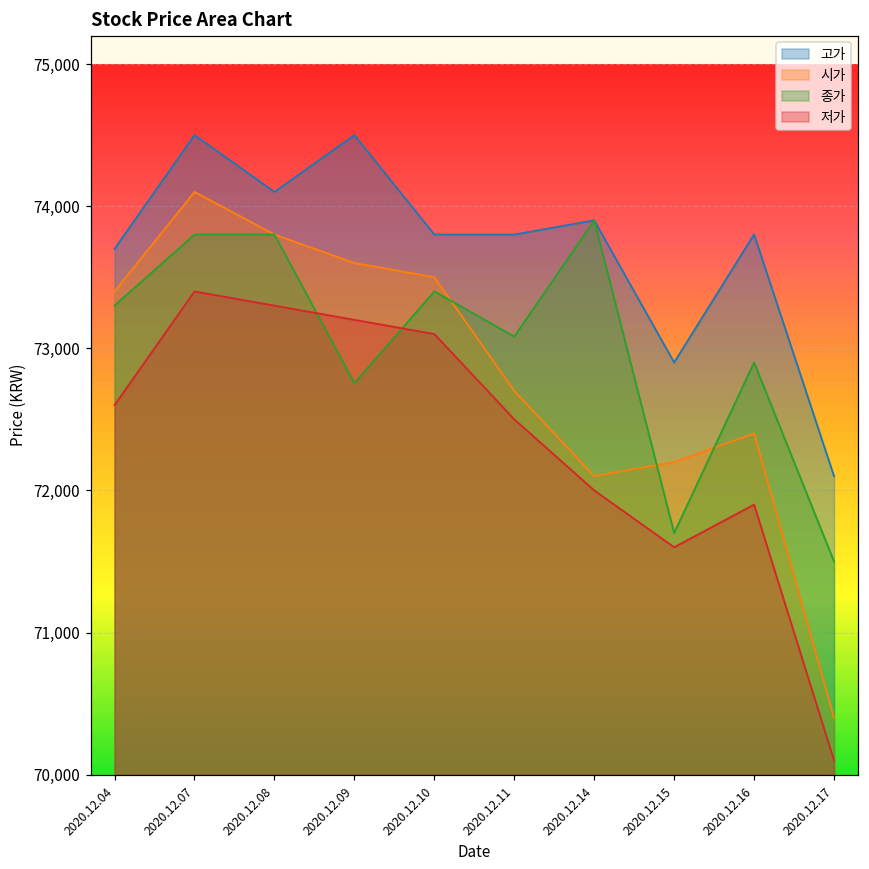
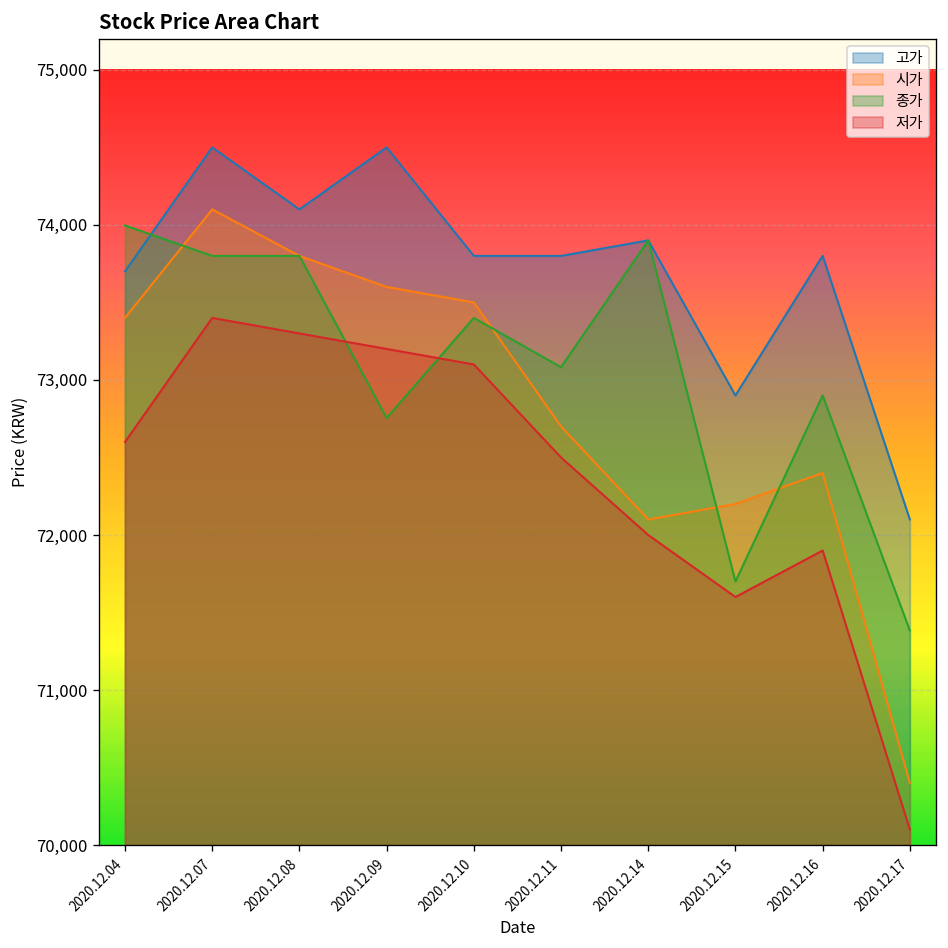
  {
    "고가": {
      "2020.12.04": "73,700",
      "2020.12.07": "74,500",
      "2020.12.08": "74,100",
      "2020.12.09": "74,500",
      "2020.12.10": "73,800",
      "2020.12.11": "73,800",
      "2020.12.15": "72,900",
      "2020.12.16": "73,800",
      "2020.12.17": "72,100"
    },
    "종가": {
-     "2020.12.04": "73,300",
+     "2020.12.04": "74,000",
      "2020.12.07": "73,800",
      "2020.12.09": "72,750",
      "2020.12.10": "73,400",
      "2020.12.11": "73,080",
      "2020.12.15": "71,700",
      "2020.12.16": "72,900",
-     "2020.12.17": "71,500"
+     "2020.12.17": "71,380"
    }
  }
